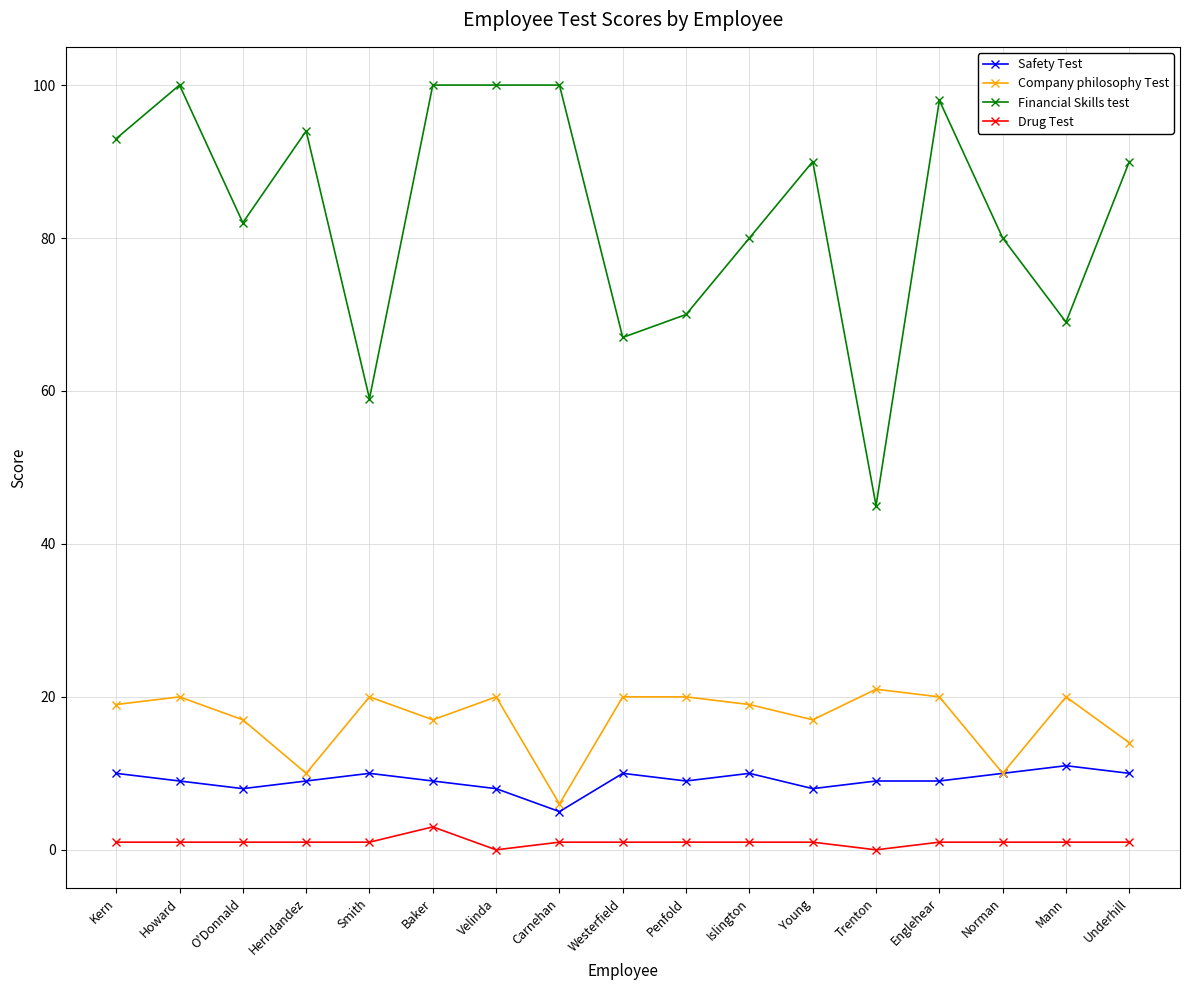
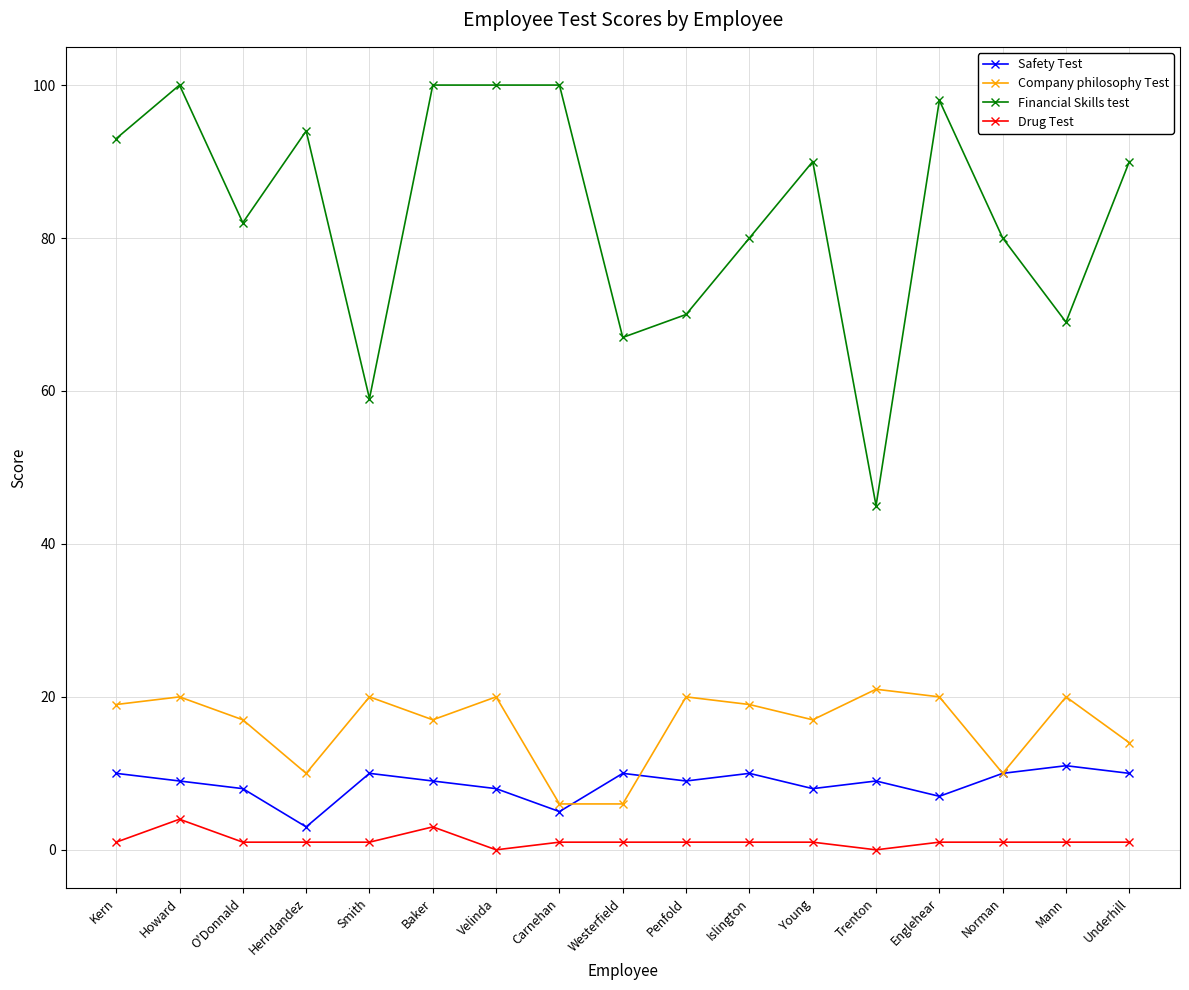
  {
    "Safety Test": {
      "Kern": 10,
      "Howard": 9,
      "O'Donnald": 8,
-     "Herndandez": 9,
+     "Herndandez": 3,
      "Smith": 10,
      "Baker": 9,
      "Velinda": 8,
      "Carnehan": 5,
      "Westerfield": 10,
      "Penfold": 9,
      "Islington": 10,
      "Young": 8,
      "Trenton": 9,
-     "Englehear": 9,
+     "Englehear": 7,
      "Mann": 11,
      "Underhill": 10
    },
    "Company philosophy Test": {
      "Kern": 19,
      "Howard": 20,
      "O'Donnald": 17,
      "Herndandez": 10,
      "Smith": 20,
      "Baker": 17,
      "Velinda": 20,
      "Carnehan": 6,
-     "Westerfield": 20,
+     "Westerfield": 6,
      "Penfold": 20,
      "Islington": 19,
      "Young": 17,
      "Trenton": 21,
      "Englehear": 20,
      "Mann": 20,
      "Underhill": 14
    },
    "Financial Skills test": {
      "Kern": 93,
      "Howard": 100,
      "O'Donnald": 82,
      "Herndandez": 94,
      "Smith": 59,
      "Baker": 100,
      "Velinda": 100,
      "Carnehan": 100,
      "Westerfield": 67,
      "Penfold": 70,
      "Islington": 80,
      "Young": 90,
      "Trenton": 45,
      "Englehear": 98,
      "Norman": 80,
      "Mann": 69,
      "Underhill": 90
    },
    "Drug Test": {
      "Kern": 1,
-     "Howard": 1,
+     "Howard": 4,
      "O'Donnald": 1,
      "Herndandez": 1,
      "Smith": 1,
      "Baker": 3,
      "Velinda": 0,
      "Carnehan": 1,
      "Westerfield": 1,
      "Penfold": 1,
      "Islington": 1,
      "Young": 1,
      "Trenton": 0,
      "Englehear": 1,
      "Norman": 1,
      "Mann": 1,
      "Underhill": 1
    }
  }
